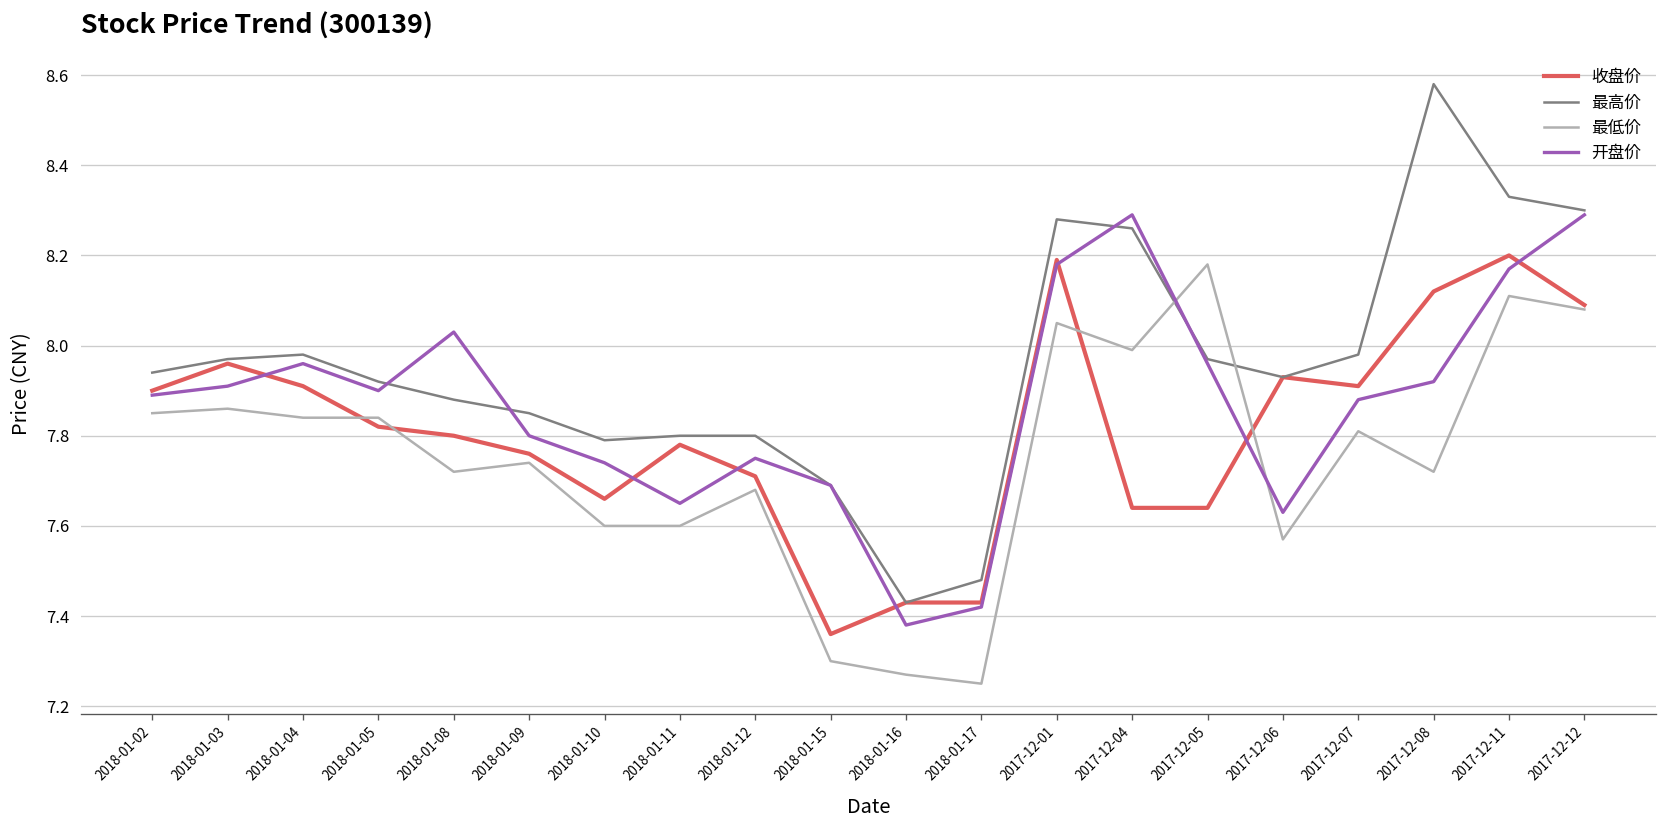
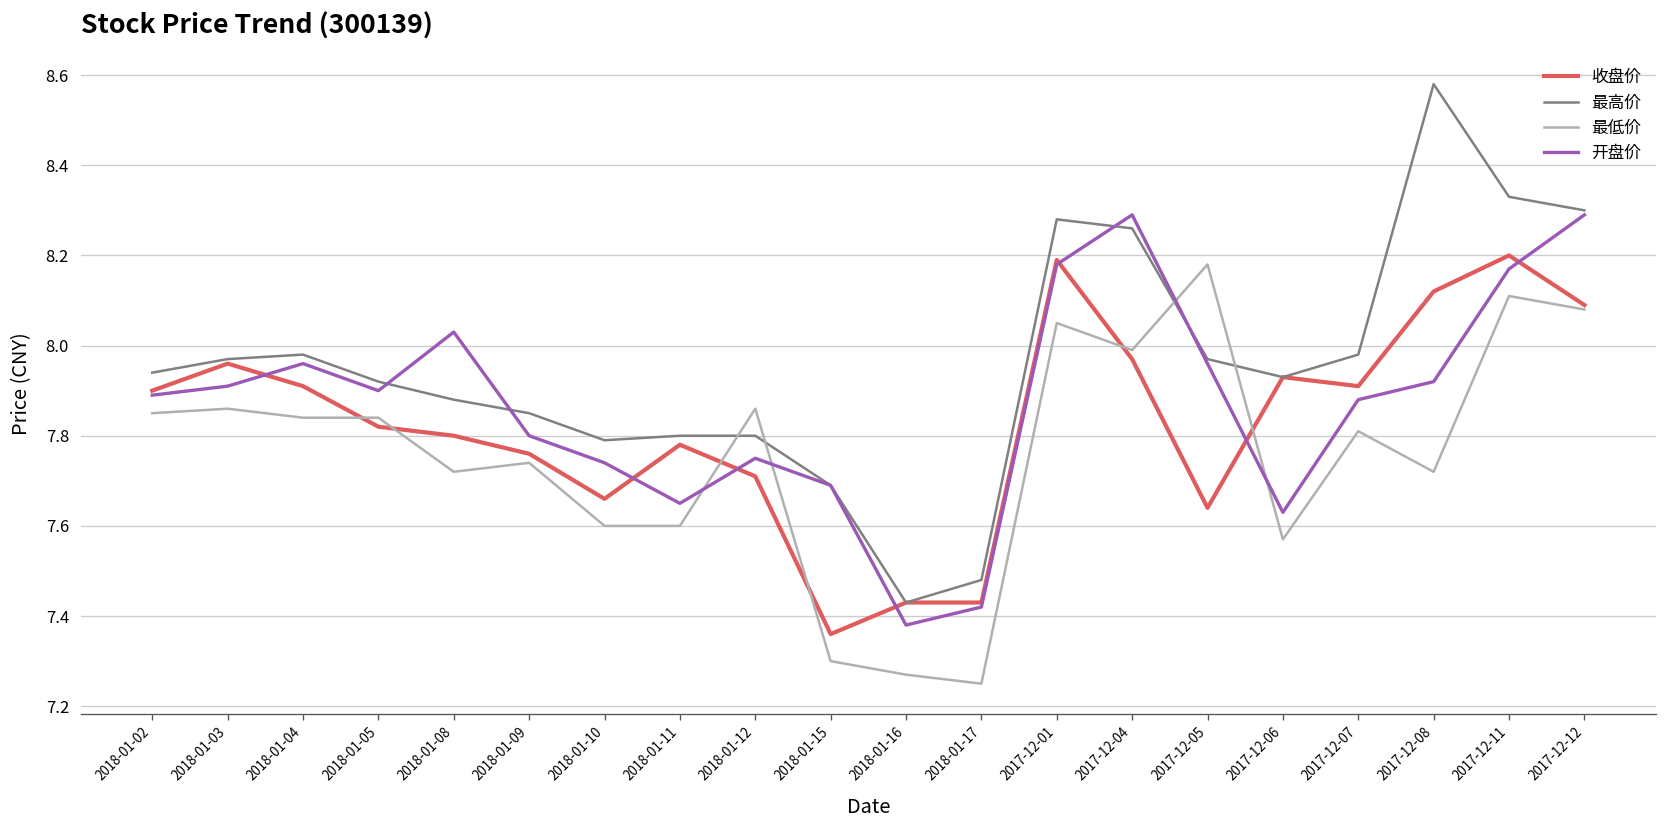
  {
    "收盘价": {
      "2018-01-02": 7.90,
      "2018-01-03": 7.96,
      "2018-01-04": 7.91,
      "2018-01-05": 7.82,
      "2018-01-08": 7.80,
      "2018-01-09": 7.76,
      "2018-01-10": 7.66,
      "2018-01-11": 7.78,
      "2018-01-12": 7.71,
      "2018-01-15": 7.36,
      "2018-01-17": 7.43,
      "2017-12-01": 8.19,
-     "2017-12-04": 7.64,
+     "2017-12-04": 7.97,
      "2017-12-05": 7.64,
      "2017-12-07": 7.91,
      "2017-12-08": 8.12,
      "2017-12-11": 8.20,
      "2017-12-12": 8.09
    },
    "最高价": {
      "2018-01-02": 7.94,
      "2018-01-03": 7.97,
      "2018-01-04": 7.98,
      "2018-01-05": 7.92,
      "2018-01-08": 7.88,
      "2018-01-09": 7.85,
      "2018-01-10": 7.79,
      "2018-01-11": 7.80,
      "2018-01-12": 7.80,
      "2018-01-17": 7.48,
      "2017-12-01": 8.28,
      "2017-12-04": 8.26,
      "2017-12-05": 7.97,
      "2017-12-07": 7.98,
      "2017-12-08": 8.58,
      "2017-12-11": 8.33,
      "2017-12-12": 8.30
    },
    "最低价": {
      "2018-01-02": 7.85,
      "2018-01-03": 7.86,
      "2018-01-04": 7.84,
      "2018-01-05": 7.84,
      "2018-01-08": 7.72,
      "2018-01-09": 7.74,
      "2018-01-10": 7.60,
      "2018-01-11": 7.60,
-     "2018-01-12": 7.68,
+     "2018-01-12": 7.86,
      "2018-01-15": 7.30,
      "2018-01-16": 7.27,
      "2018-01-17": 7.25,
      "2017-12-01": 8.05,
      "2017-12-04": 7.99,
      "2017-12-05": 8.18,
      "2017-12-06": 7.57,
      "2017-12-07": 7.81,
      "2017-12-08": 7.72,
      "2017-12-11": 8.11,
      "2017-12-12": 8.08
    },
    "开盘价": {
      "2018-01-02": 7.89,
      "2018-01-03": 7.91,
      "2018-01-04": 7.96,
      "2018-01-05": 7.90,
      "2018-01-08": 8.03,
      "2018-01-09": 7.80,
      "2018-01-10": 7.74,
      "2018-01-11": 7.65,
      "2018-01-12": 7.75,
      "2018-01-16": 7.38,
      "2018-01-17": 7.42,
      "2017-12-01": 8.18,
      "2017-12-04": 8.29,
      "2017-12-05": 7.96,
      "2017-12-06": 7.63,
      "2017-12-07": 7.88,
      "2017-12-08": 7.92,
      "2017-12-11": 8.17,
      "2017-12-12": 8.29
    }
  }
